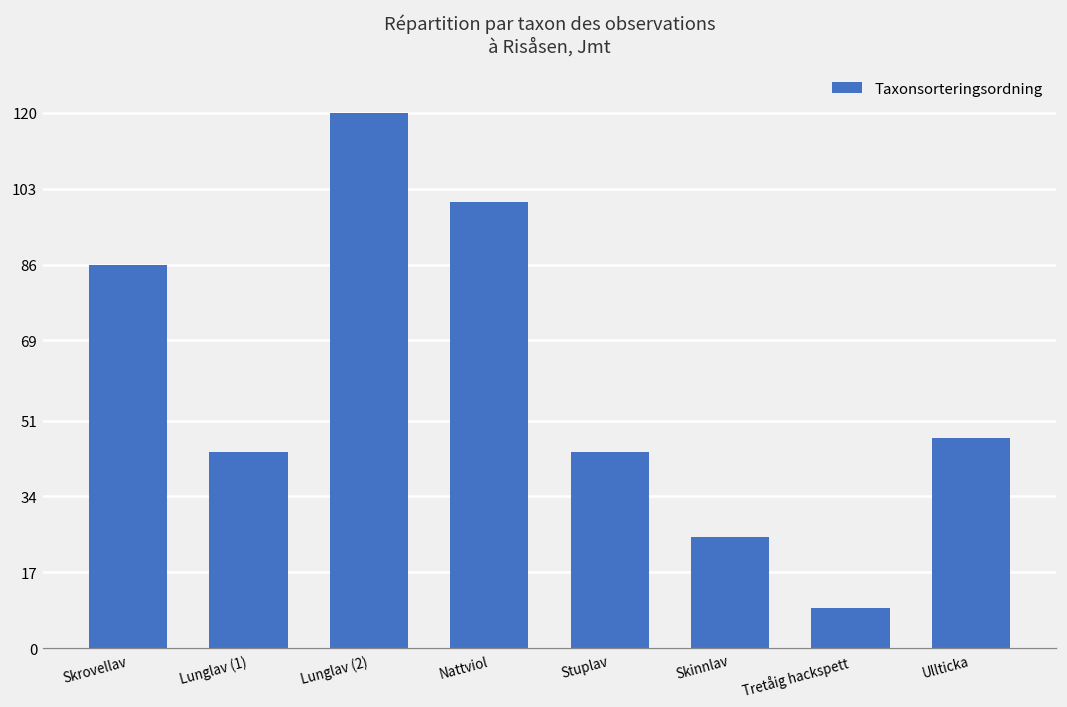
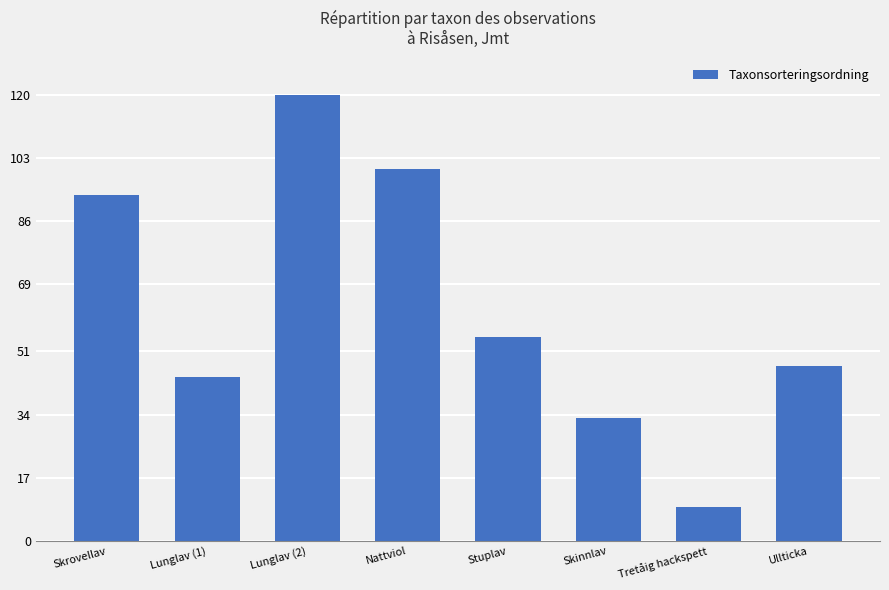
  {
-   "Skrovellav": 86,
+   "Skrovellav": 93,
    "Lunglav (1)": 44,
    "Lunglav (2)": 120,
    "Nattviol": 100,
-   "Stuplav": 44,
-   "Skinnlav": 25,
+   "Stuplav": 55,
+   "Skinnlav": 33,
    "Tretåig hackspett": 9,
    "Ullticka": 47
  }
